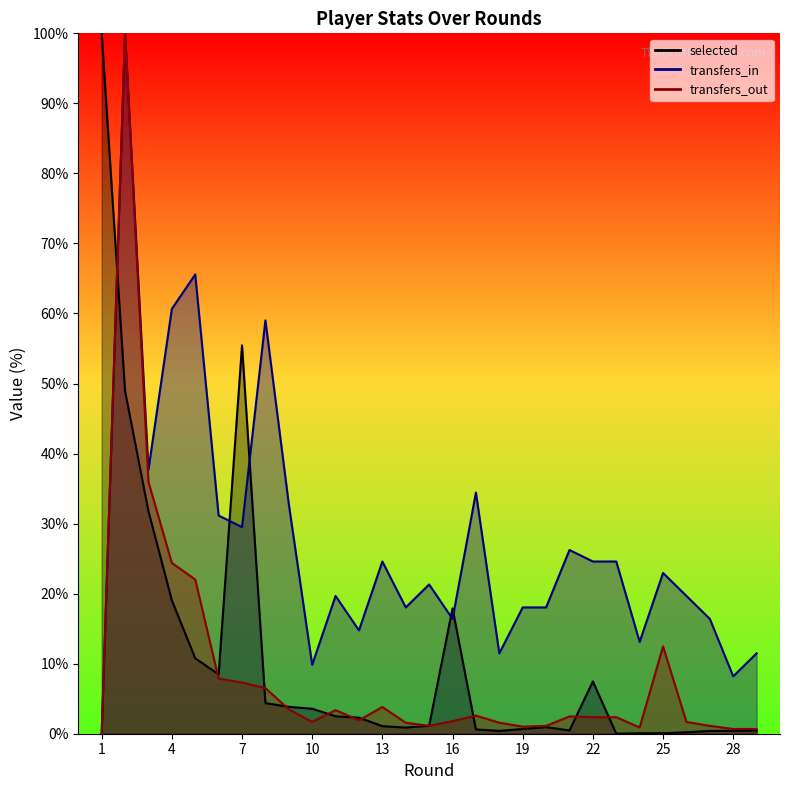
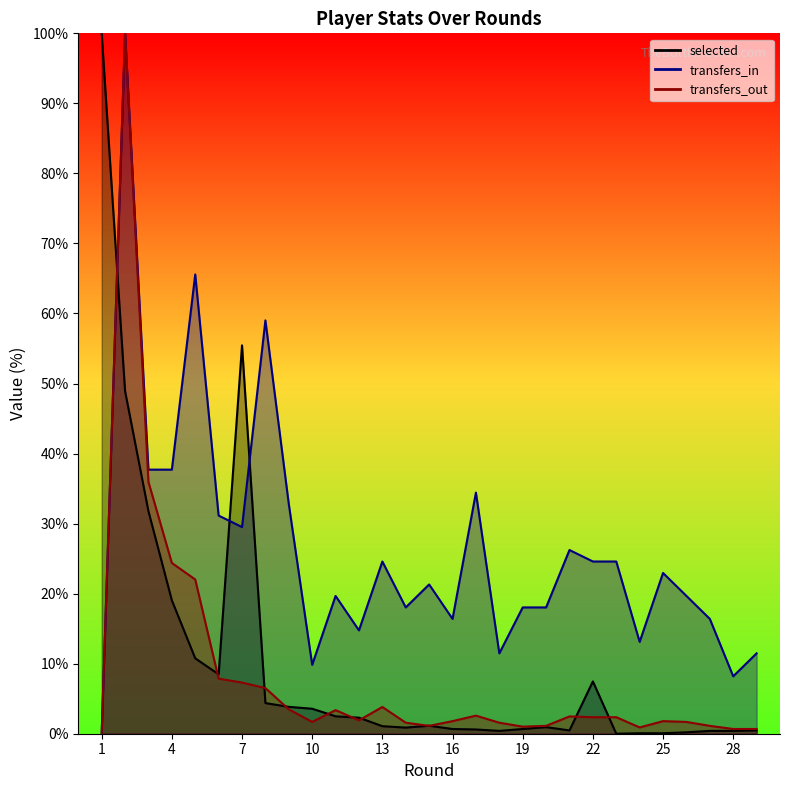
  {
    "selected": {
      "1": "100%",
      "4": "19%",
      "7": "55%",
      "10": "4%",
      "13": "1%",
-     "16": "18%",
+     "16": "1%",
      "22": "7%",
      "25": "0%"
    },
    "transfers_in": {
-     "4": "61%",
+     "4": "38%",
      "7": "30%",
      "10": "10%",
      "13": "25%",
      "16": "16%",
      "19": "18%",
      "22": "25%",
      "25": "23%",
      "28": "8%"
    },
    "transfers_out": {
      "4": "24%",
      "7": "7%",
      "10": "2%",
      "13": "4%",
      "16": "2%",
      "22": "2%",
-     "25": "12%"
+     "25": "2%"
    }
  }
